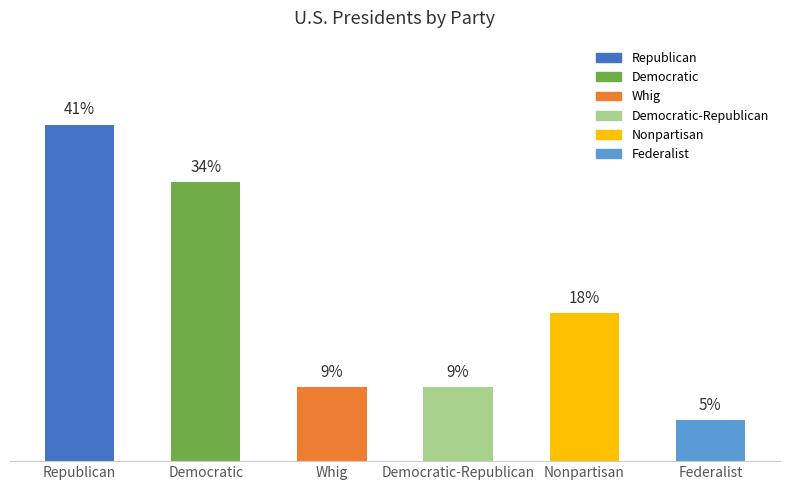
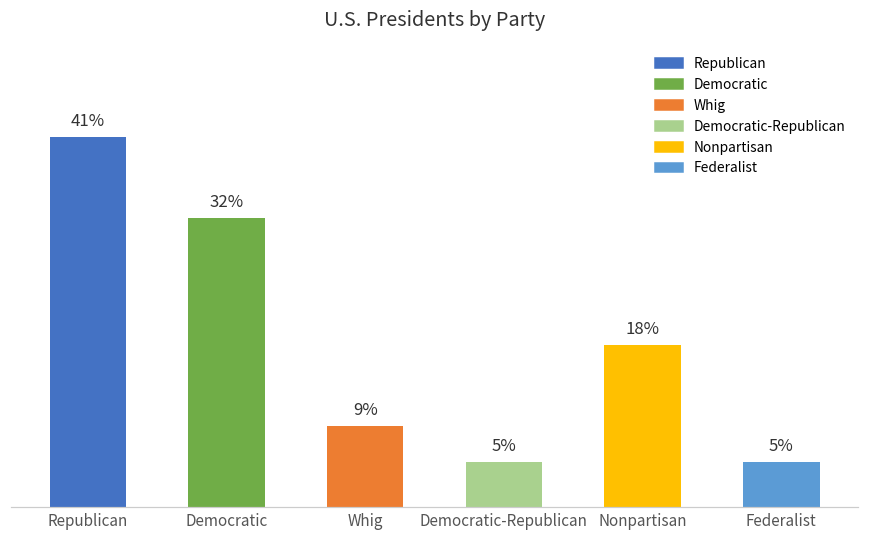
  {
    "Republican": "41%",
-   "Democratic": "34%",
+   "Democratic": "32%",
    "Whig": "9%",
-   "Democratic-Republican": "9%",
+   "Democratic-Republican": "5%",
    "Nonpartisan": "18%",
    "Federalist": "5%"
  }
